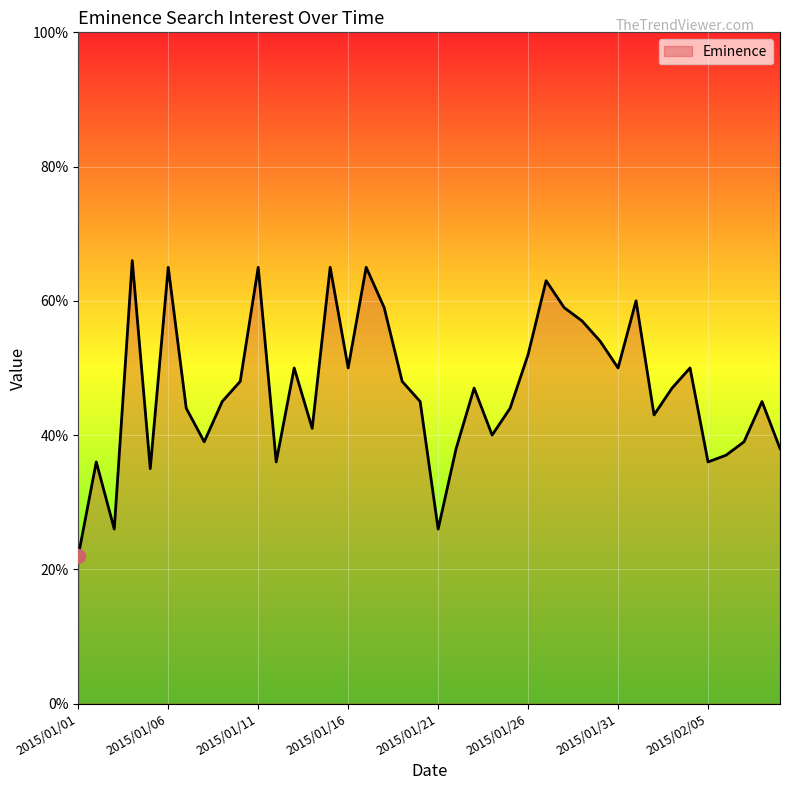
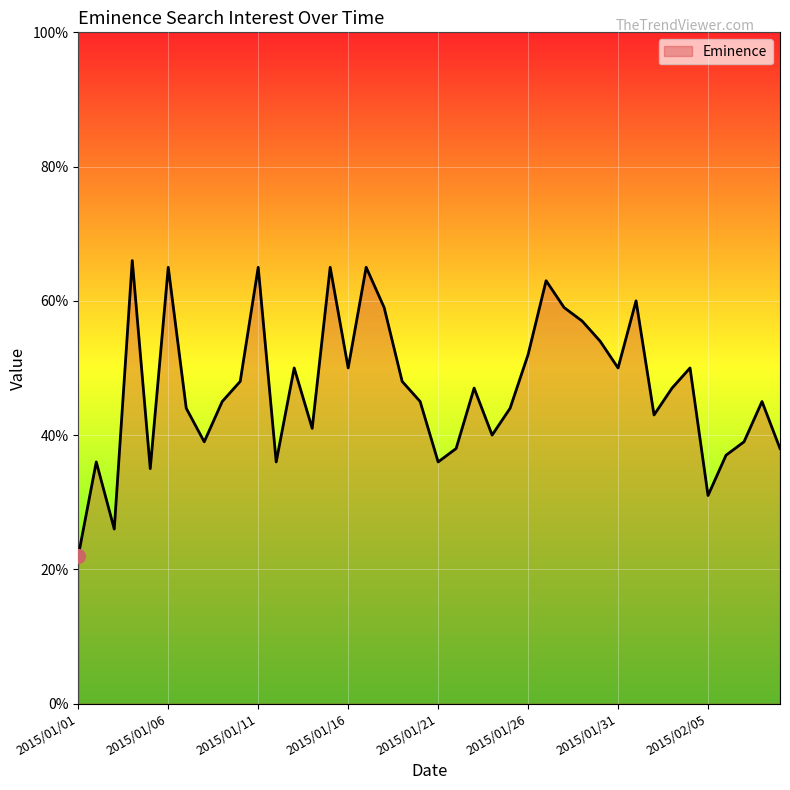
  {
    "Eminence": {
      "2015/01/06": "65%",
      "2015/01/11": "65%",
      "2015/01/16": "50%",
-     "2015/01/21": "26%",
+     "2015/01/21": "36%",
      "2015/01/26": "52%",
      "2015/01/31": "50%",
-     "2015/02/05": "36%"
+     "2015/02/05": "31%"
    }
  }
